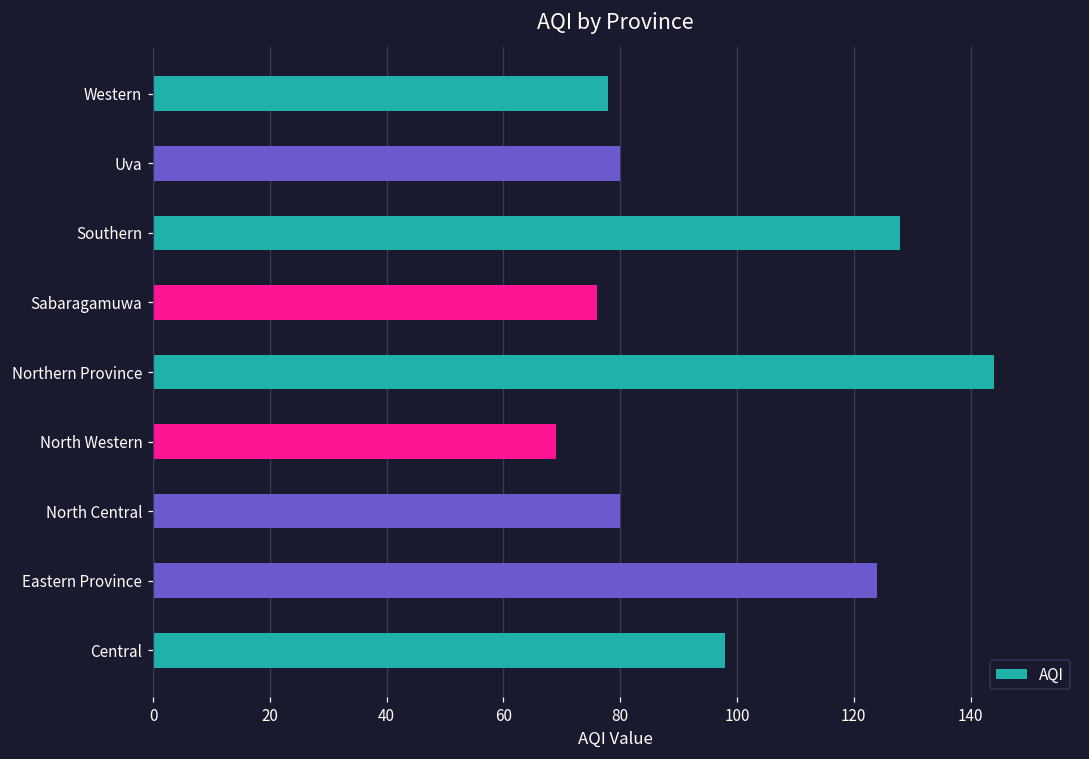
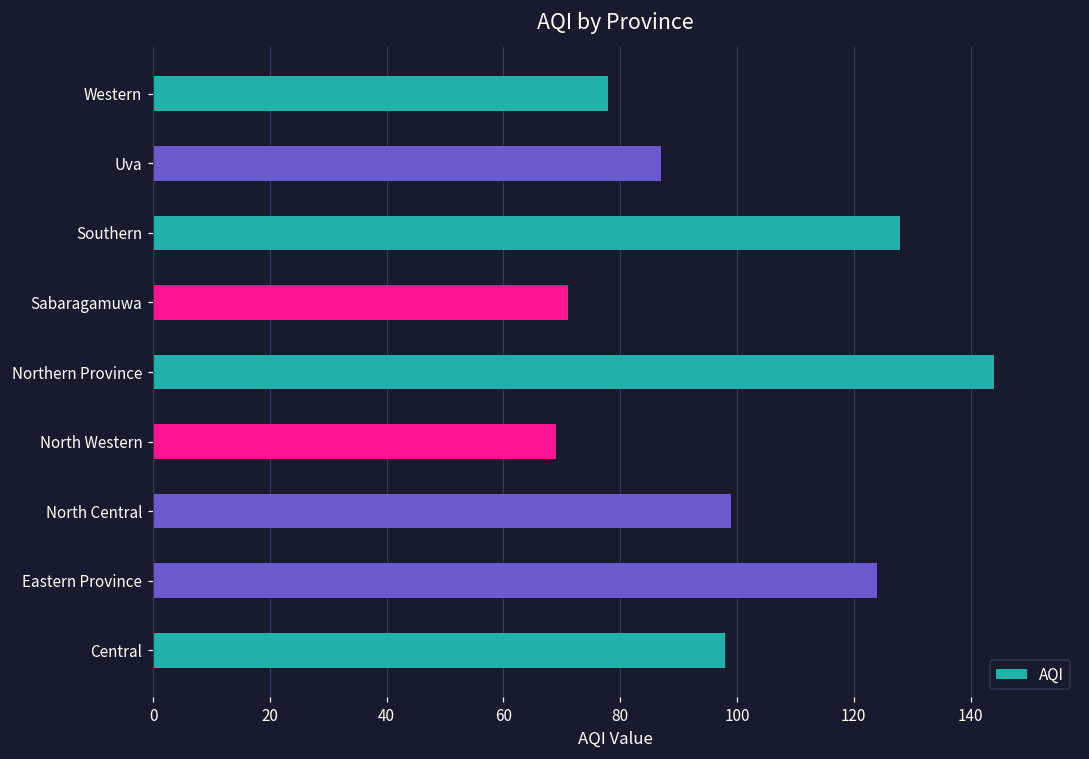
  {
    "Western": 78,
-   "Uva": 80,
+   "Uva": 87,
    "Southern": 128,
-   "Sabaragamuwa": 76,
+   "Sabaragamuwa": 71,
    "Northern Province": 144,
    "North Western": 69,
-   "North Central": 80,
+   "North Central": 99,
    "Eastern Province": 124,
    "Central": 98
  }
